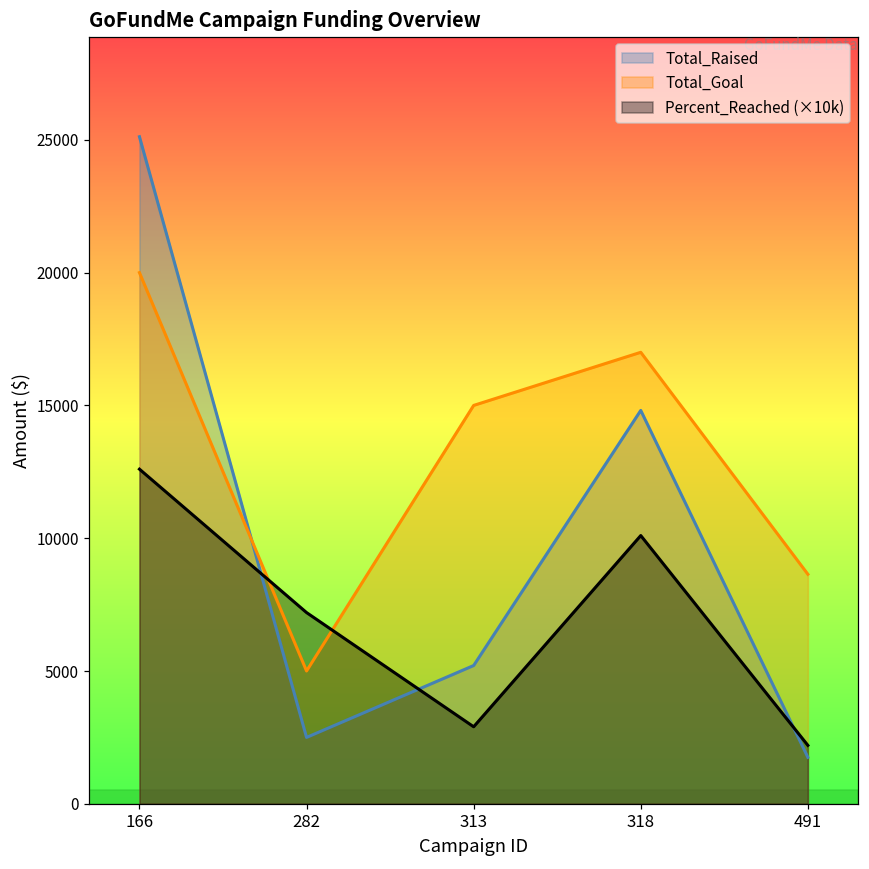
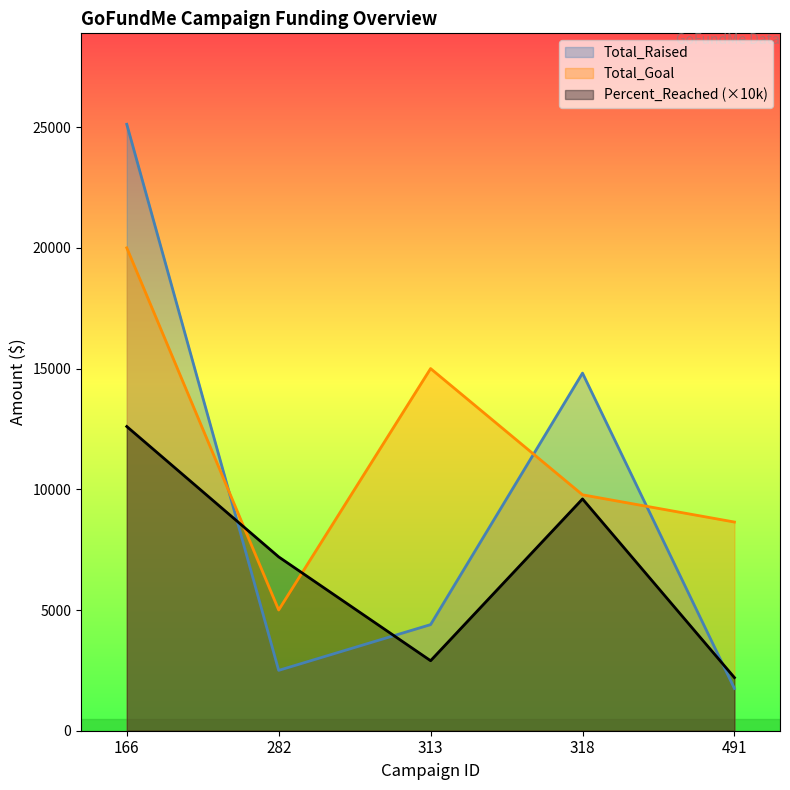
  {
    "Total_Raised": {
      "166": 25100,
      "282": 2500,
-     "313": 5200,
+     "313": 4400,
      "318": 14800,
      "491": 1800
    },
    "Total_Goal": {
      "166": 20000,
      "282": 5000,
      "313": 15000,
-     "318": 17000,
+     "318": 9800,
      "491": 8600
    },
    "Percent_Reached (×10k)": {
      "166": 12600,
      "282": 7200,
      "313": 2900,
-     "318": 10100,
+     "318": 9600,
      "491": 2200
    }
  }
